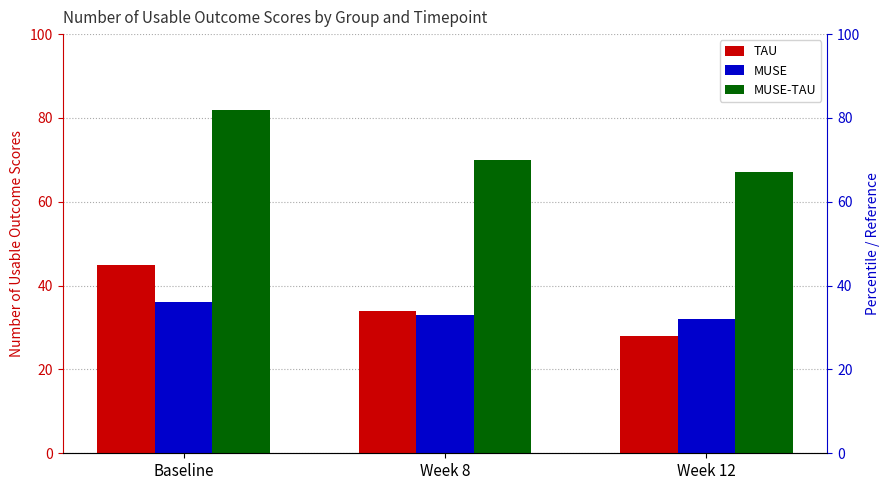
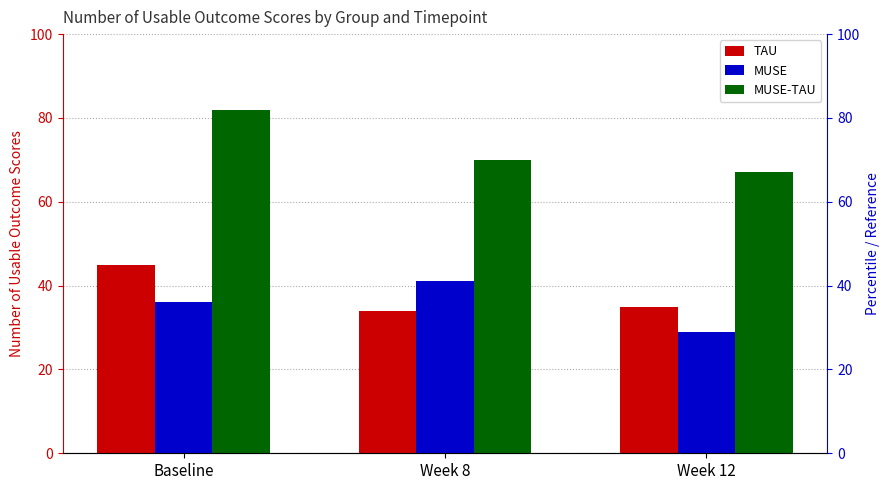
  {
    "TAU": {
      "Baseline": 45,
      "Week 8": 34,
-     "Week 12": 28
+     "Week 12": 35
    },
    "MUSE": {
      "Baseline": 36,
-     "Week 8": 33,
-     "Week 12": 32
+     "Week 8": 41,
+     "Week 12": 29
    },
    "MUSE-TAU": {
      "Baseline": 82,
      "Week 8": 70,
      "Week 12": 67
    }
  }
